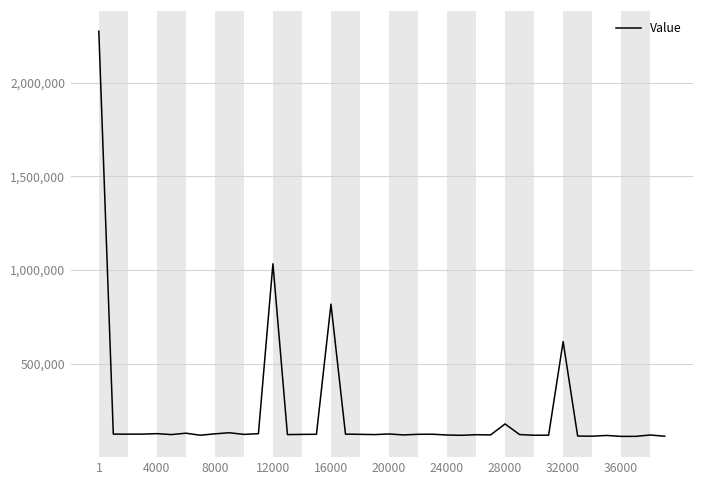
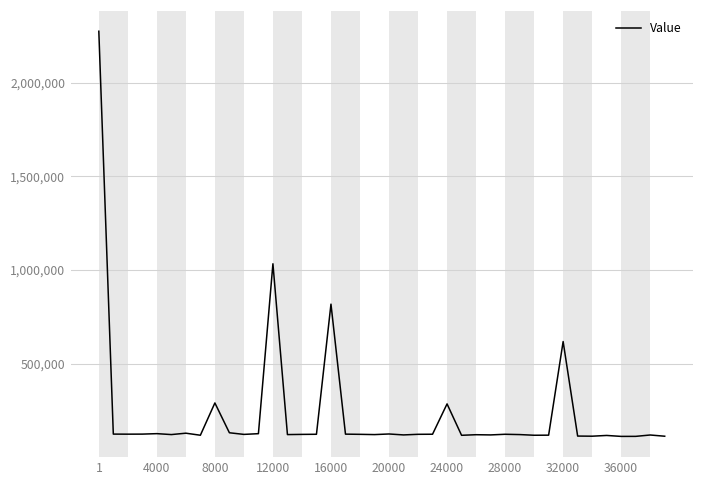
  {
    "1": "2,280,000",
    "4000": "130,000",
-   "8000": "130,000",
+   "8000": "290,000",
    "12000": "1,030,000",
    "16000": "820,000",
    "20000": "120,000",
-   "24000": "120,000",
-   "28000": "180,000",
+   "24000": "290,000",
+   "28000": "120,000",
    "32000": "620,000",
    "36000": "110,000"
  }
